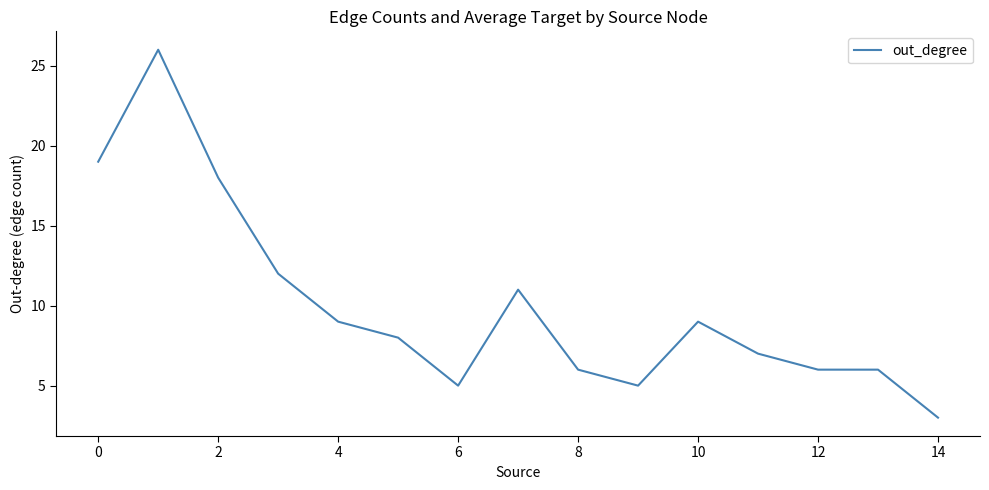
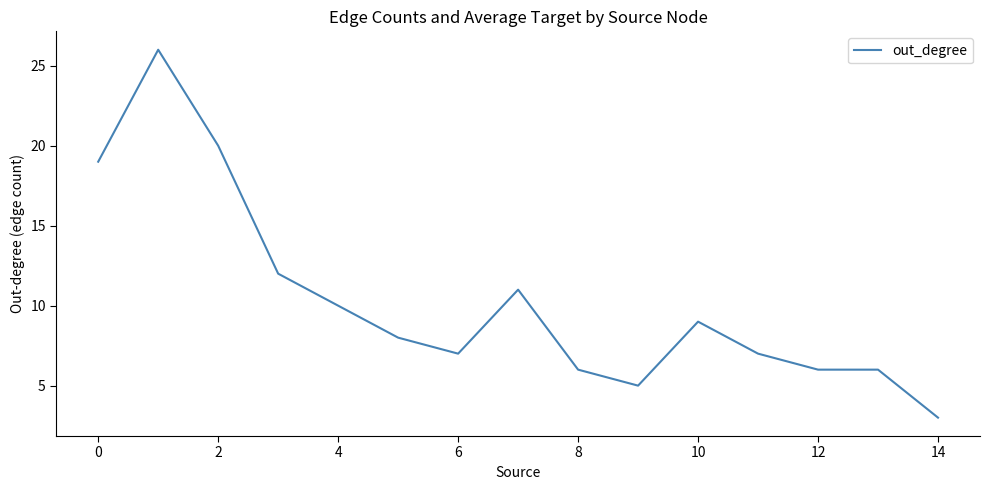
  {
    "0": 19,
-   "2": 18,
-   "4": 9,
-   "6": 5,
+   "2": 20,
+   "4": 10,
+   "6": 7,
    "8": 6,
    "10": 9,
    "12": 6,
    "14": 3
  }
